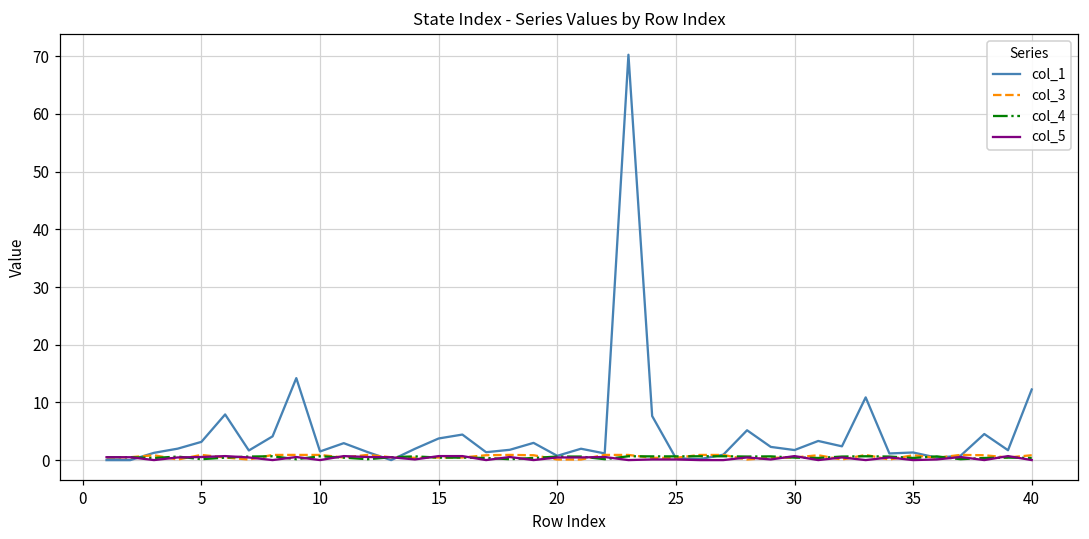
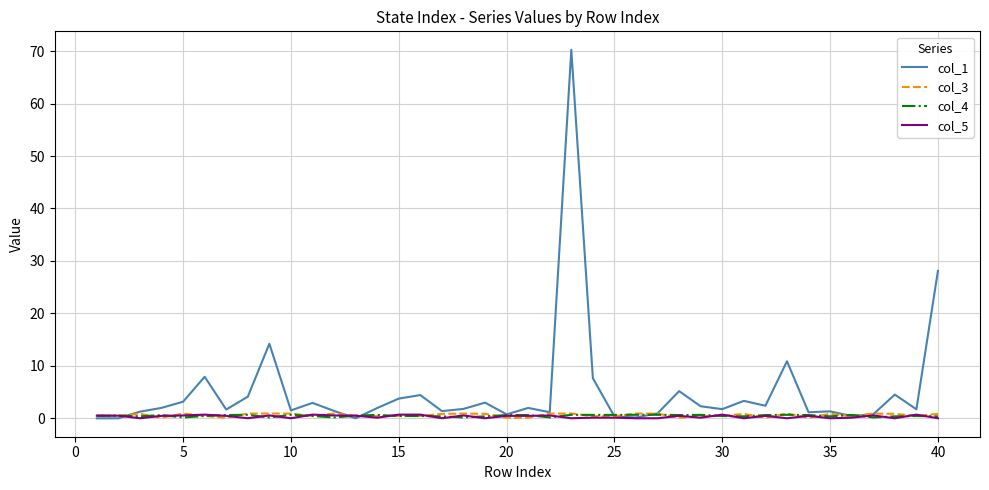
  {
    "col_1": {
      "5": 3,
      "10": 2,
      "15": 4,
      "30": 2,
-     "40": 12
+     "40": 28
    },
    "col_5": {
      "10": 0
    }
  }
